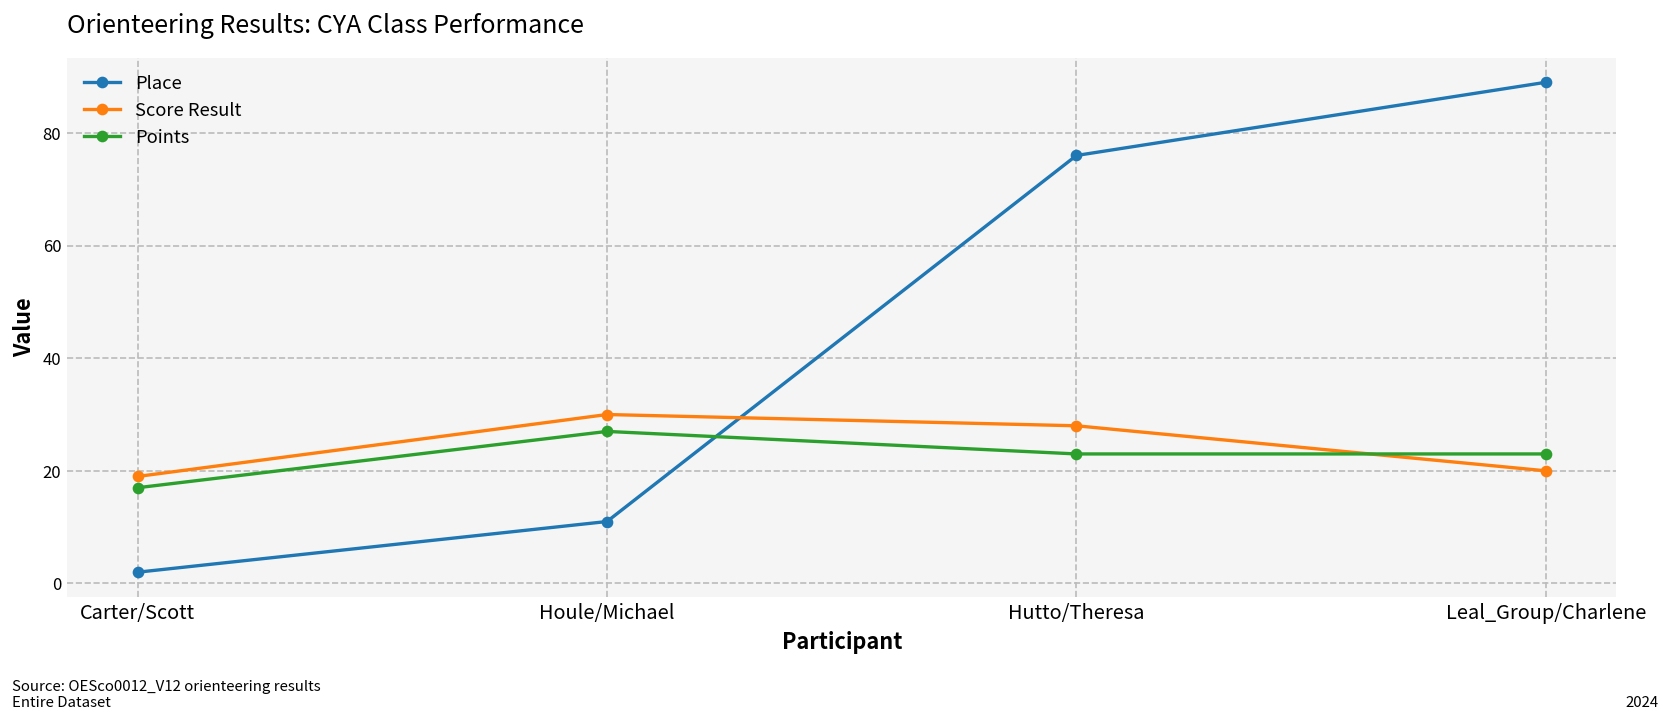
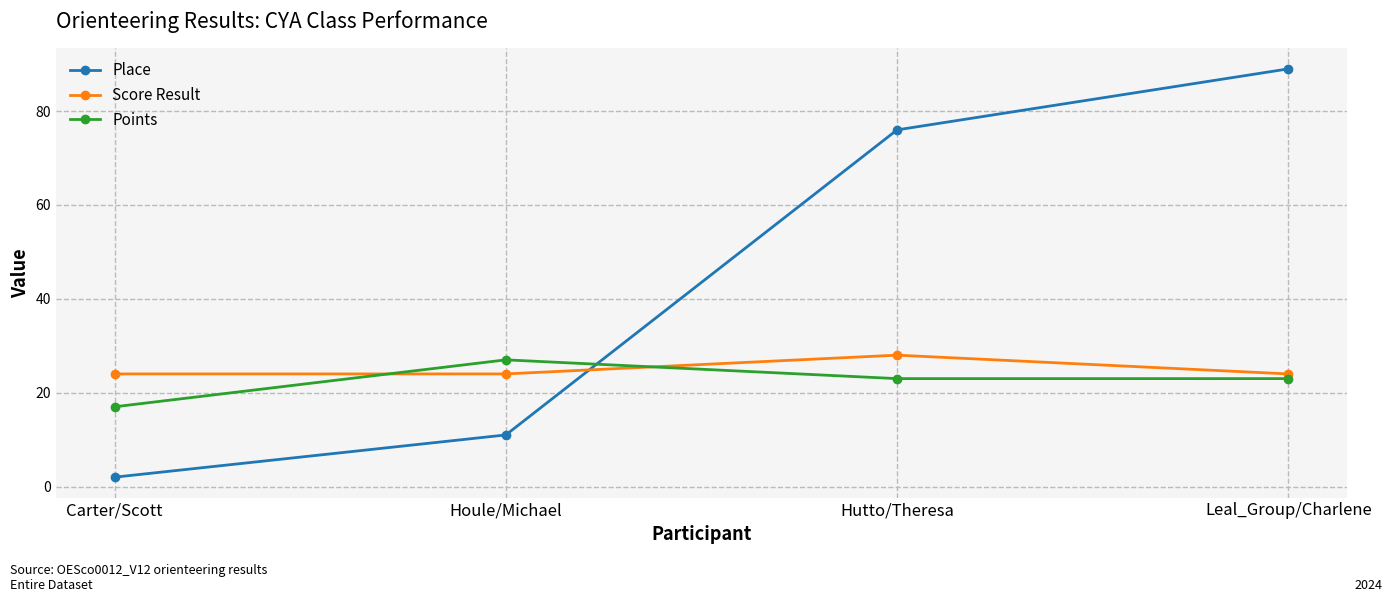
  {
    "Place": {
      "Carter/Scott": 2,
      "Houle/Michael": 11,
      "Hutto/Theresa": 76,
      "Leal_Group/Charlene": 89
    },
    "Score Result": {
-     "Carter/Scott": 19,
-     "Houle/Michael": 30,
+     "Carter/Scott": 24,
+     "Houle/Michael": 24,
      "Hutto/Theresa": 28,
-     "Leal_Group/Charlene": 20
+     "Leal_Group/Charlene": 24
    },
    "Points": {
      "Carter/Scott": 17,
      "Houle/Michael": 27,
      "Hutto/Theresa": 23,
      "Leal_Group/Charlene": 23
    }
  }
